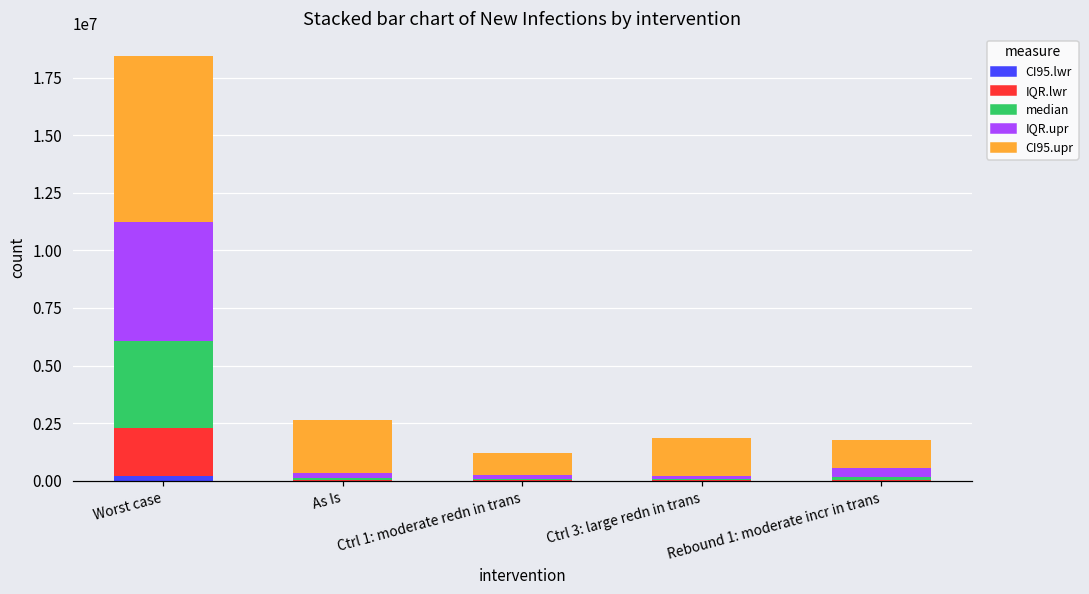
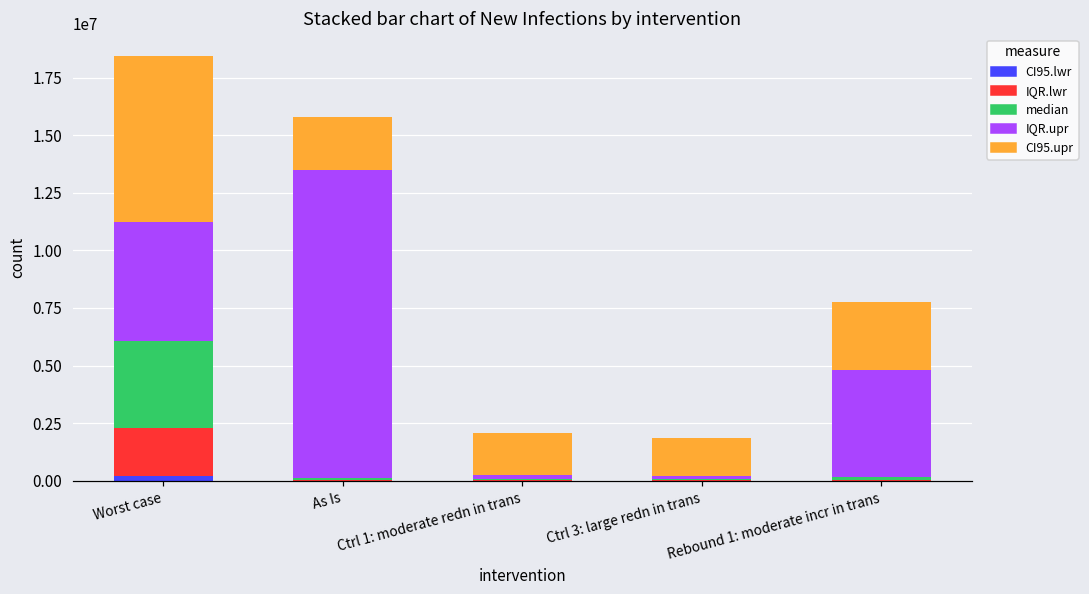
  {
    "CI95.lwr": {
      "Worst case": 200000
    },
    "IQR.lwr": {
      "Worst case": 2100000
    },
    "median": {
      "Worst case": 3800000,
      "Rebound 1: moderate incr in trans": 100000
    },
    "IQR.upr": {
      "Worst case": 5200000,
-     "As Is": 200000,
+     "As Is": 13400000,
      "Ctrl 1: moderate redn in trans": 200000,
      "Ctrl 3: large redn in trans": 100000,
-     "Rebound 1: moderate incr in trans": 400000
+     "Rebound 1: moderate incr in trans": 4600000
    },
    "CI95.upr": {
      "Worst case": 7200000,
      "As Is": 2300000,
-     "Ctrl 1: moderate redn in trans": 900000,
+     "Ctrl 1: moderate redn in trans": 1800000,
      "Ctrl 3: large redn in trans": 1600000,
-     "Rebound 1: moderate incr in trans": 1200000
+     "Rebound 1: moderate incr in trans": 2900000
    }
  }
